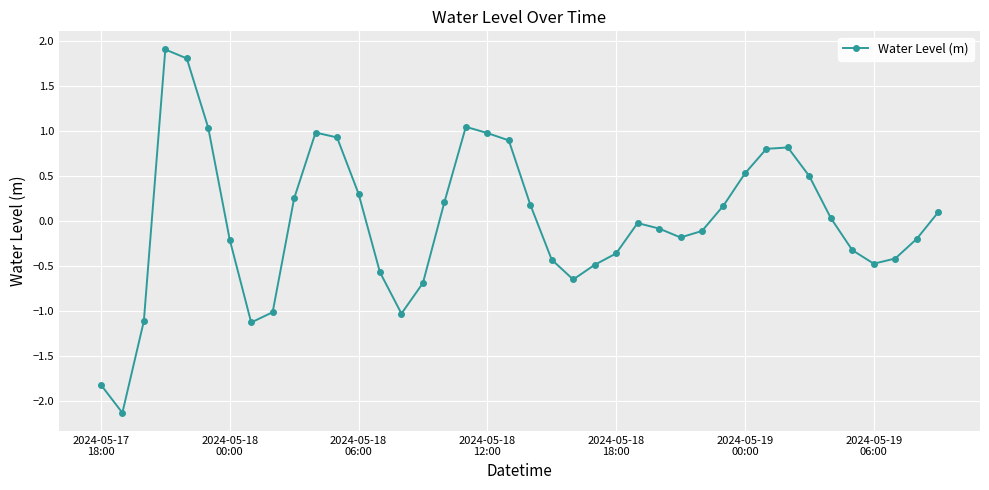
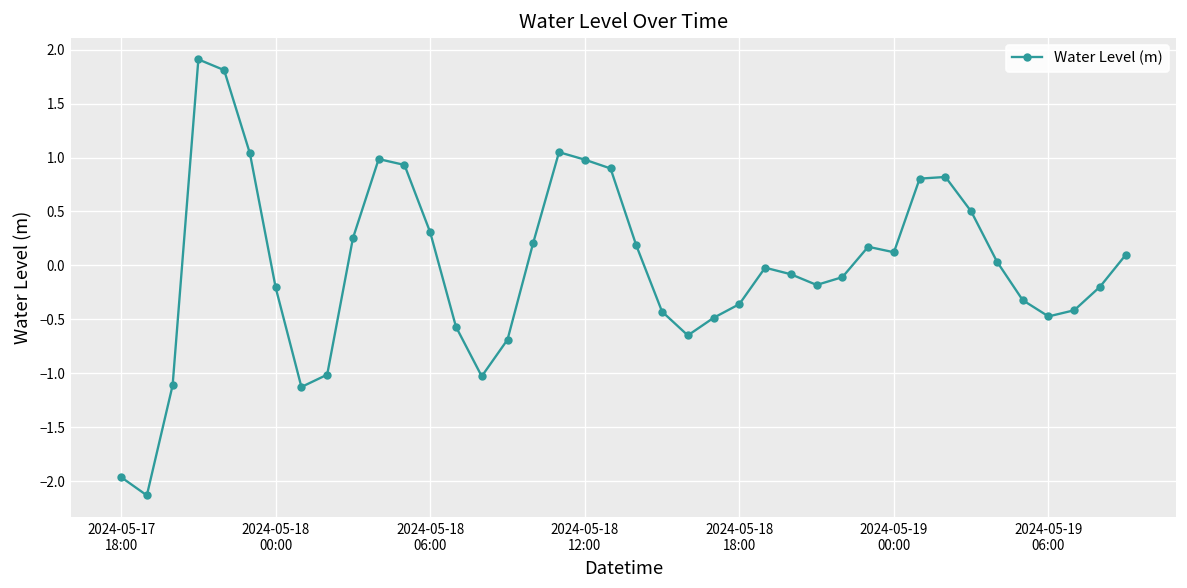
  {
-   "2024-05-17 18:00": -1.8,
+   "2024-05-17 18:00": -2.0,
    "2024-05-18 00:00": -0.2,
    "2024-05-18 06:00": 0.3,
    "2024-05-18 12:00": 1.0,
    "2024-05-18 18:00": -0.4,
-   "2024-05-19 00:00": 0.5,
+   "2024-05-19 00:00": 0.1,
    "2024-05-19 06:00": -0.5
  }
